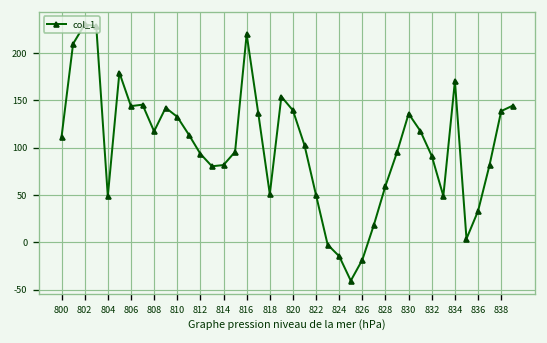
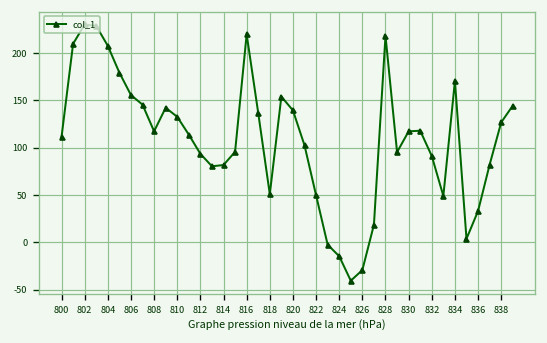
  {
    "800": 110,
-   "804": 50,
-   "806": 140,
+   "804": 210,
+   "806": 160,
    "808": 120,
    "810": 130,
    "812": 90,
    "814": 80,
    "816": 220,
    "818": 50,
    "820": 140,
    "822": 50,
    "824": -10,
-   "826": -20,
-   "828": 60,
-   "830": 140,
+   "826": -30,
+   "828": 220,
+   "830": 120,
    "832": 90,
    "834": 170,
    "836": 30,
-   "838": 140
+   "838": 130
  }
